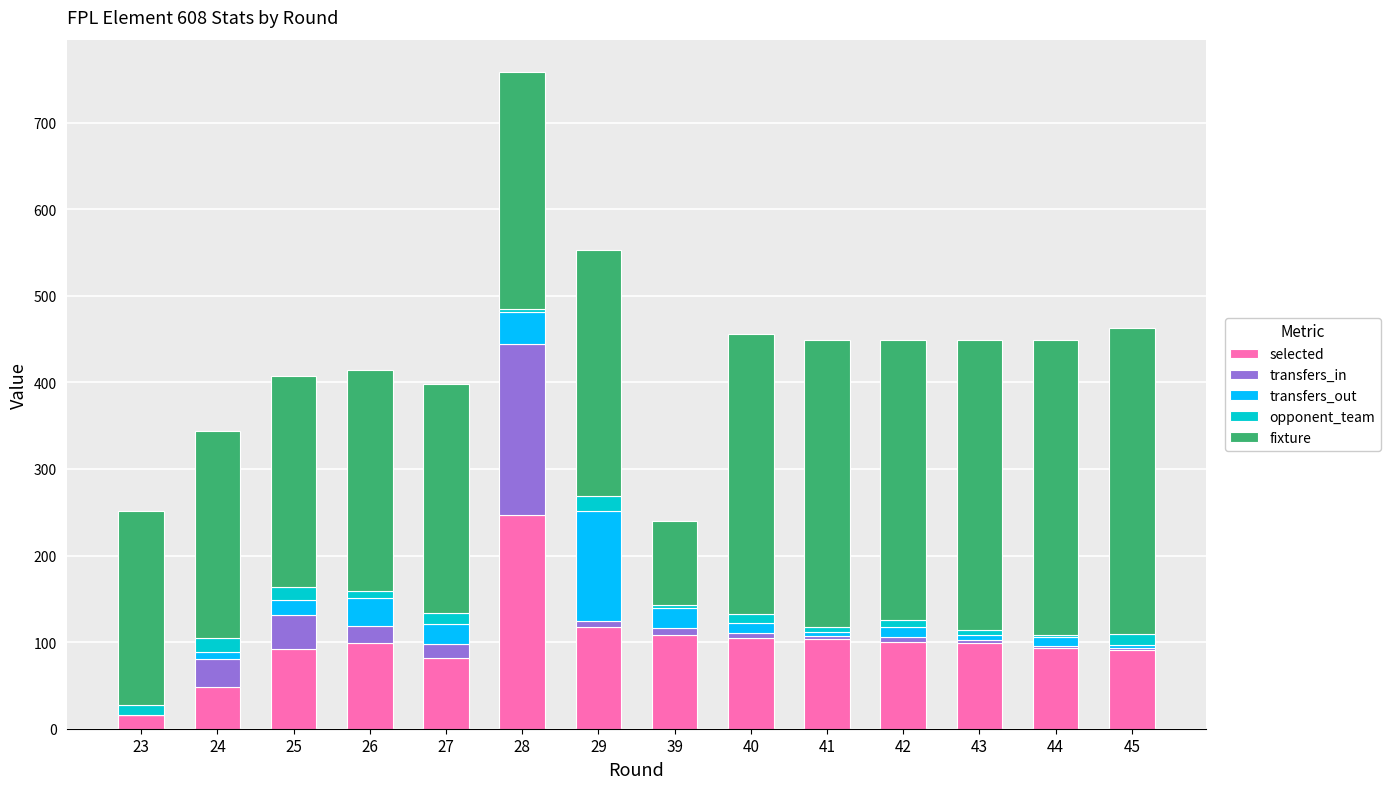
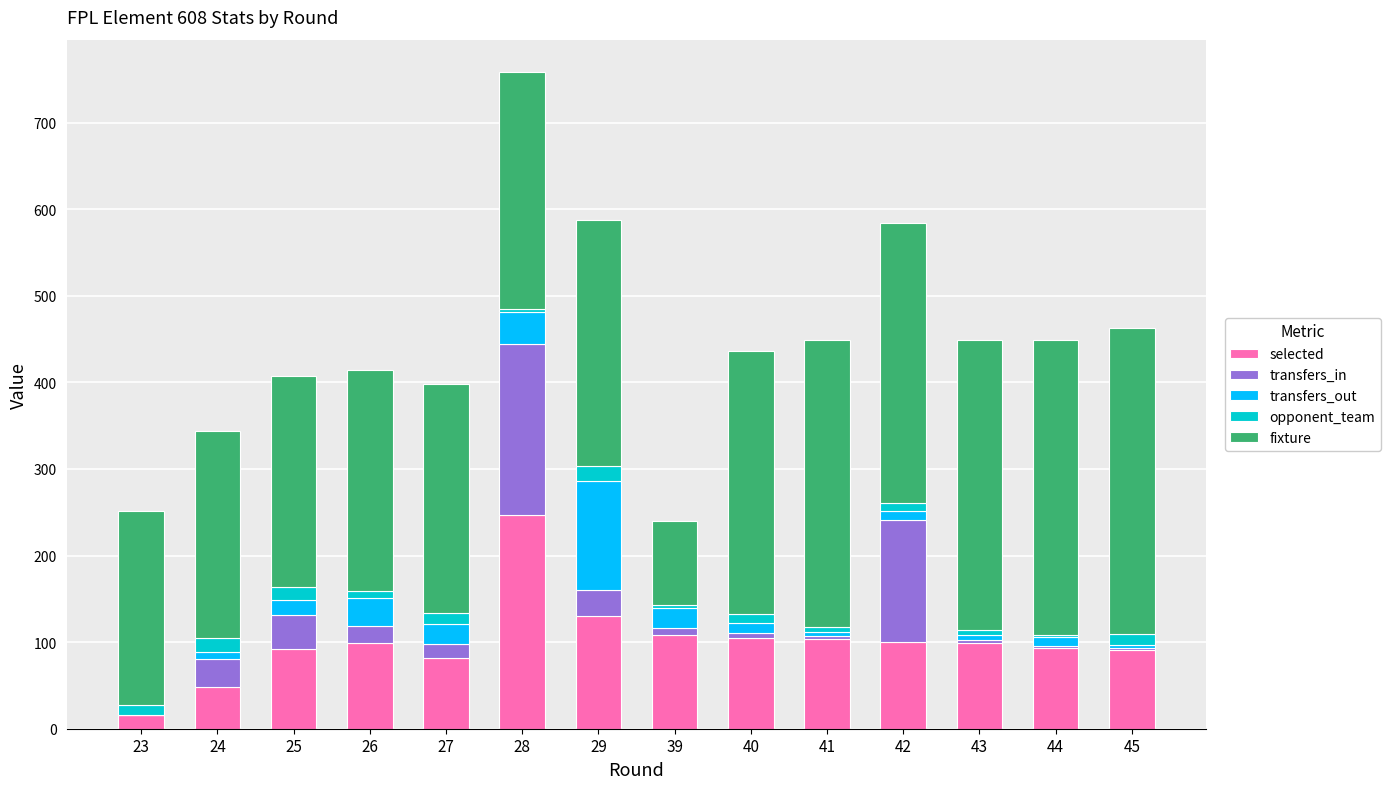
  {
    "selected": {
      "23": 20,
      "24": 50,
      "25": 90,
      "26": 100,
      "27": 80,
      "28": 250,
-     "29": 120,
+     "29": 130,
      "39": 110,
      "40": 110,
      "41": 100,
      "42": 100,
      "43": 100,
      "44": 90,
      "45": 90
    },
    "transfers_in": {
      "23": 0,
      "24": 30,
      "25": 40,
      "26": 20,
      "27": 20,
      "28": 200,
-     "29": 10,
+     "29": 30,
      "39": 10,
      "40": 10,
      "41": 0,
-     "42": 10,
+     "42": 140,
      "43": 0,
      "44": 0
    },
    "fixture": {
      "23": 230,
      "24": 240,
      "25": 240,
      "26": 260,
      "27": 260,
      "28": 270,
      "29": 280,
      "39": 100,
-     "40": 320,
+     "40": 300,
      "41": 330,
      "42": 320,
      "43": 340,
      "44": 340,
      "45": 350
    }
  }
